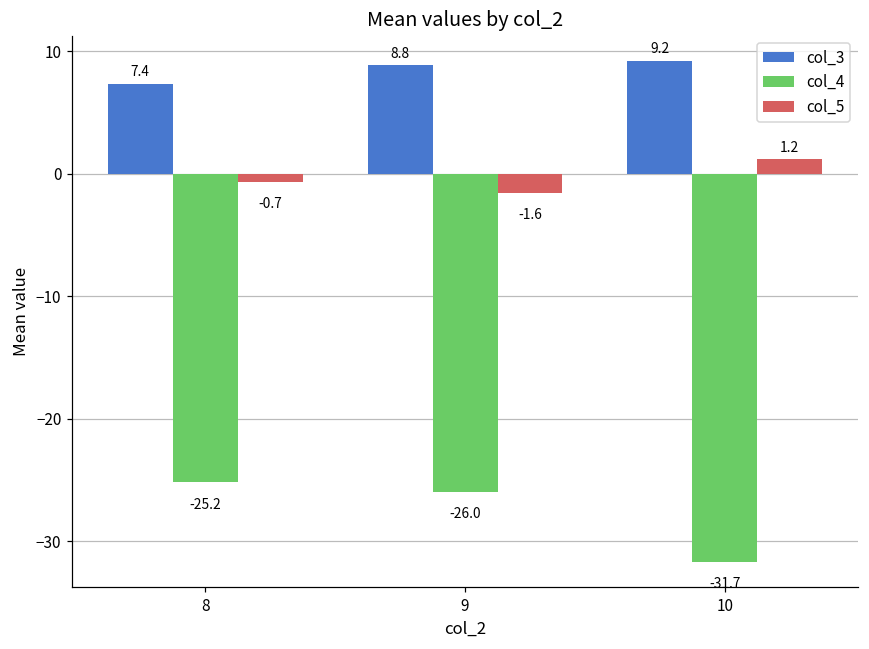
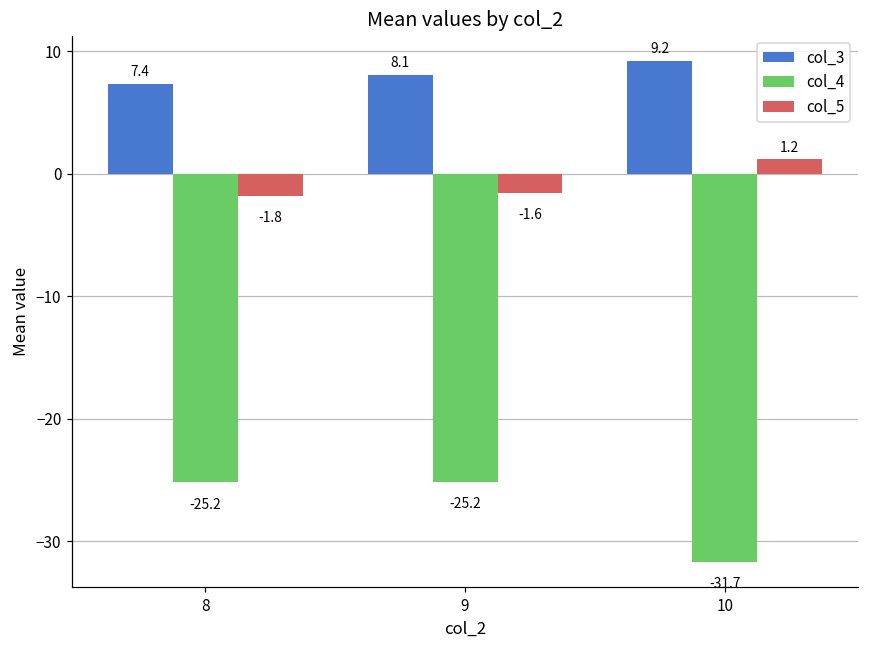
  {
    "col_3": {
      "8": 7.4,
-     "9": 8.8,
+     "9": 8.1,
      "10": 9.2
    },
    "col_4": {
      "8": -25.2,
-     "9": -26.0,
+     "9": -25.2,
      "10": -31.7
    },
    "col_5": {
-     "8": -0.7,
+     "8": -1.8,
      "9": -1.6,
      "10": 1.2
    }
  }
